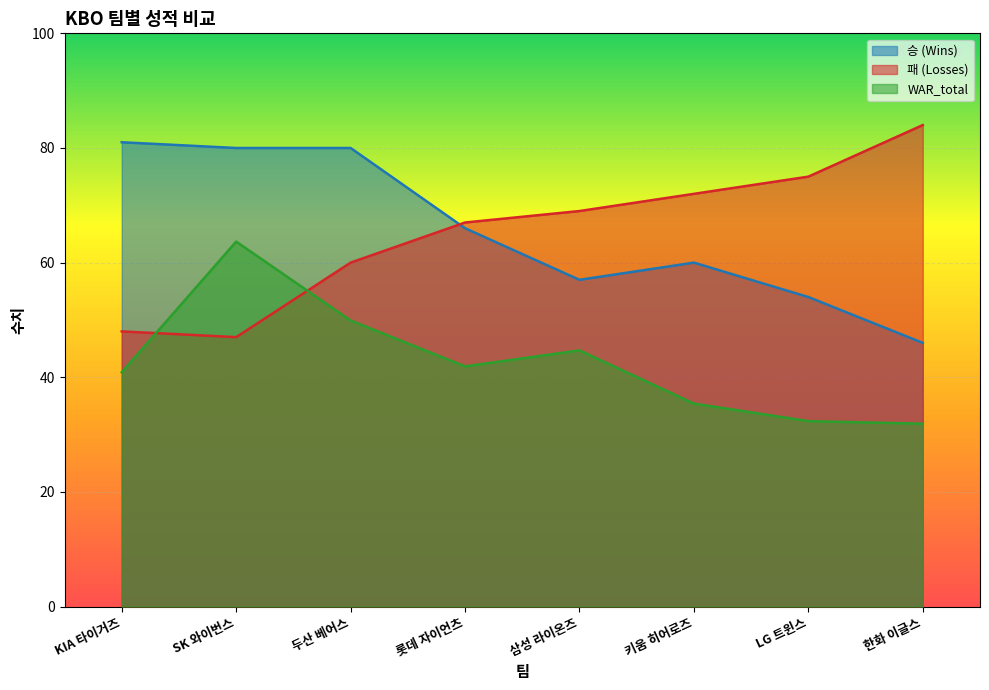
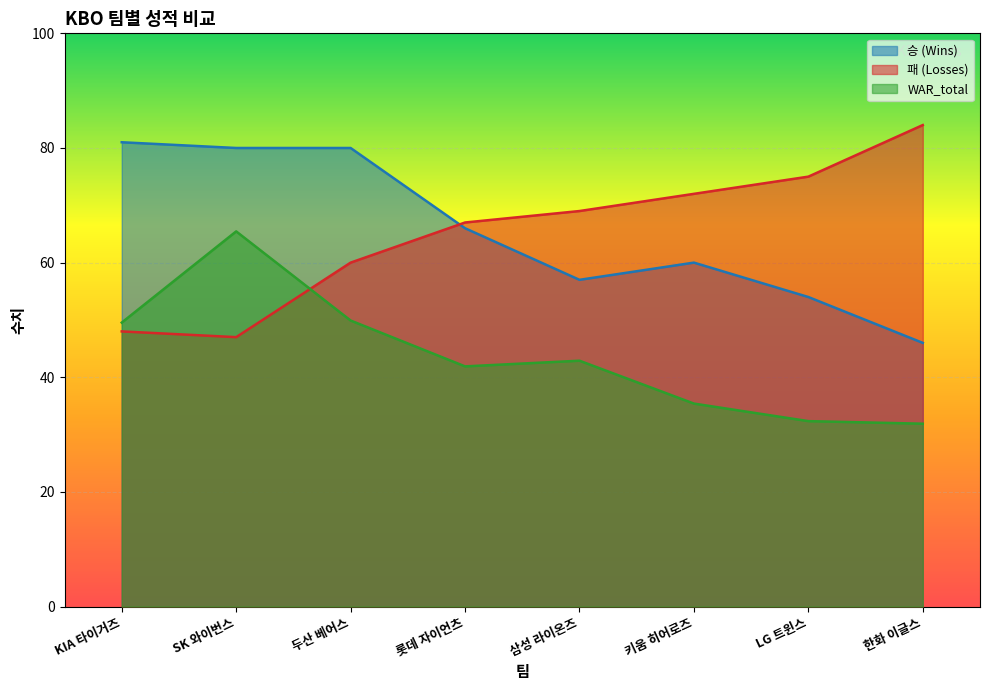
  {
    "승 (Wins)": {
      "KIA 타이거즈": 81,
      "SK 와이번스": 80,
      "두산 베어스": 80,
      "롯데 자이언츠": 66,
      "삼성 라이온즈": 57,
      "키움 히어로즈": 60,
      "LG 트윈스": 54,
      "한화 이글스": 46
    },
    "패 (Losses)": {
      "KIA 타이거즈": 48,
      "SK 와이번스": 47,
      "두산 베어스": 60,
      "롯데 자이언츠": 67,
      "삼성 라이온즈": 69,
      "키움 히어로즈": 72,
      "LG 트윈스": 75,
      "한화 이글스": 84
    },
    "WAR_total": {
-     "KIA 타이거즈": 41,
-     "SK 와이번스": 64,
+     "KIA 타이거즈": 50,
+     "SK 와이번스": 65,
      "두산 베어스": 50,
      "롯데 자이언츠": 42,
-     "삼성 라이온즈": 45,
+     "삼성 라이온즈": 43,
      "키움 히어로즈": 35,
      "LG 트윈스": 32,
      "한화 이글스": 32
    }
  }
